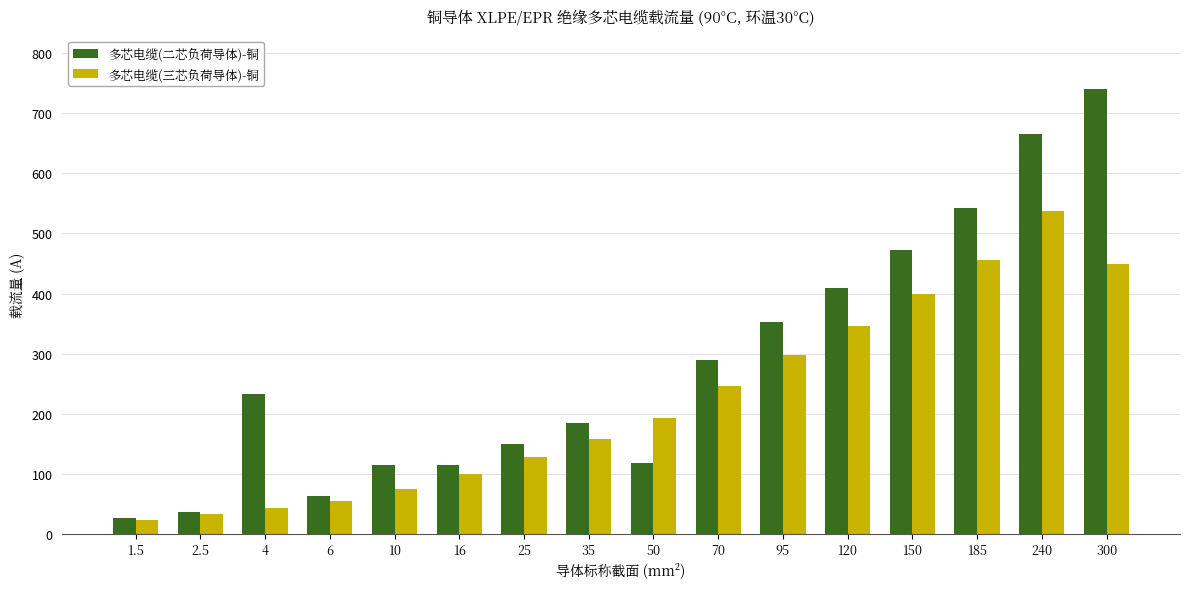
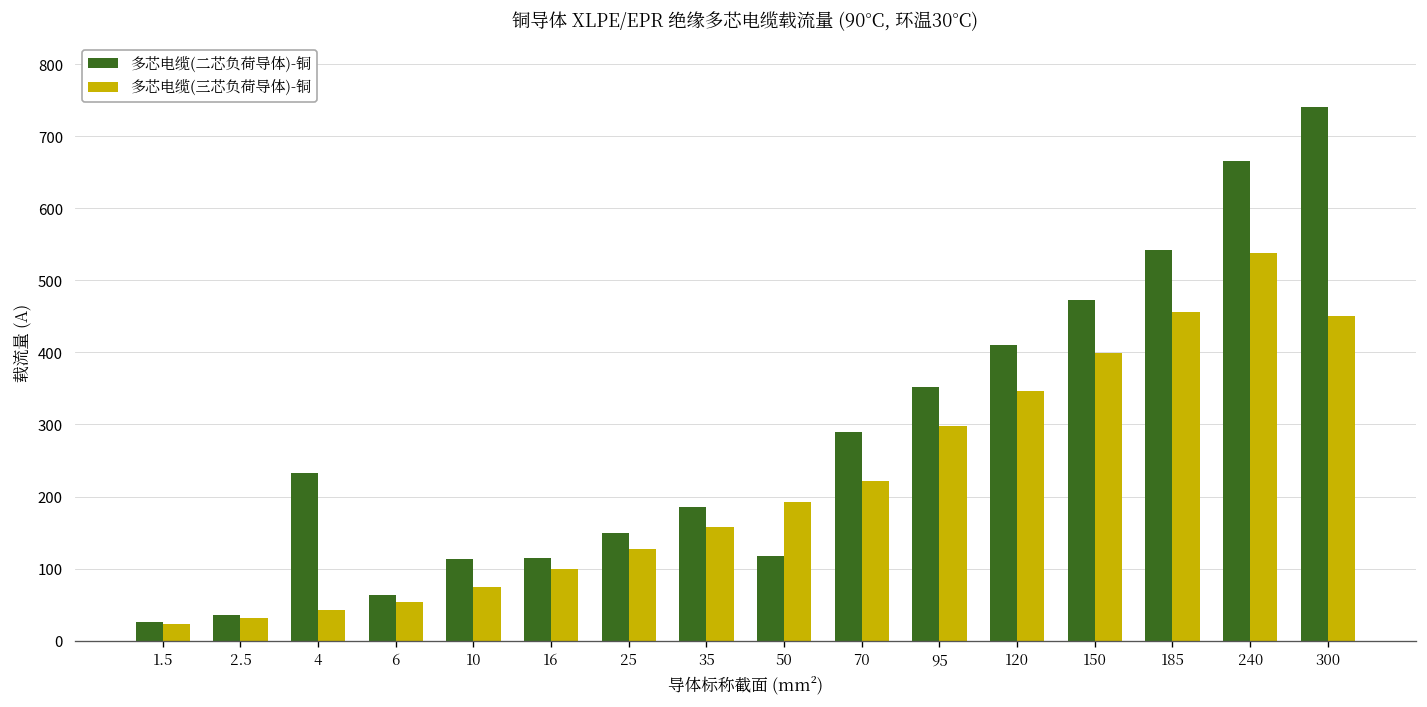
  {
    "多芯电缆(二芯负荷导体)-铜": {
      "1.5": 30,
      "2.5": 40,
      "4": 230,
      "6": 60,
      "10": 110,
      "16": 120,
      "25": 150,
      "35": 190,
      "50": 120,
      "70": 290,
      "95": 350,
      "120": 410,
      "150": 470,
      "185": 540,
      "240": 670,
      "300": 740
    },
    "多芯电缆(三芯负荷导体)-铜": {
      "1.5": 20,
      "2.5": 30,
      "4": 40,
      "6": 50,
      "10": 80,
      "16": 100,
      "25": 130,
      "35": 160,
      "50": 190,
-     "70": 250,
+     "70": 220,
      "95": 300,
      "120": 350,
      "150": 400,
      "185": 460,
      "240": 540,
      "300": 450
    }
  }
